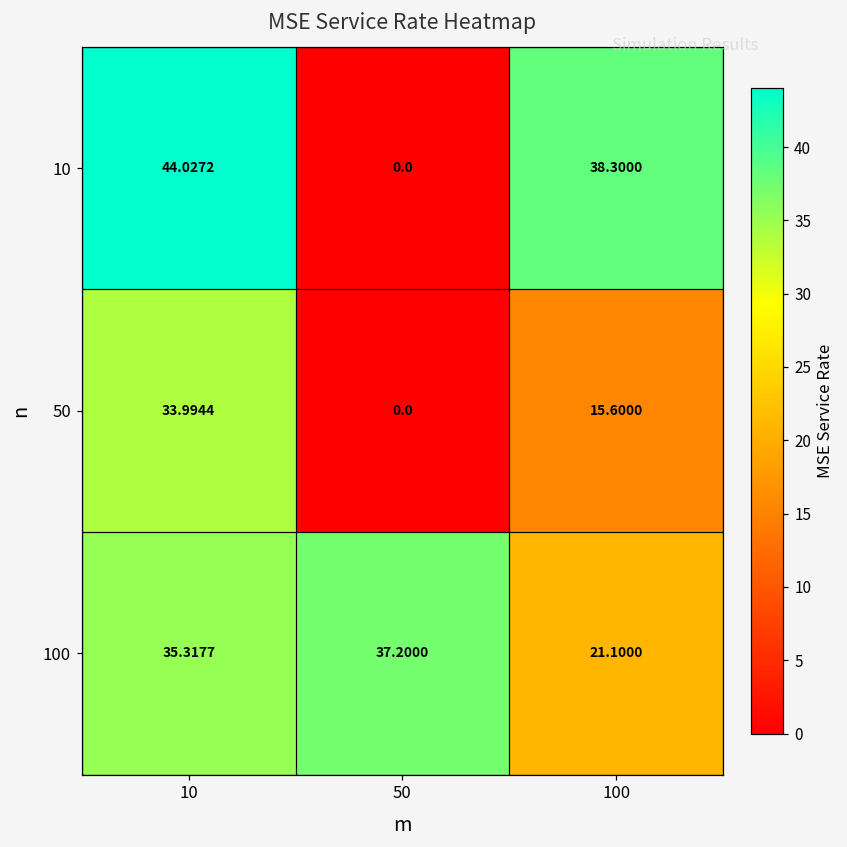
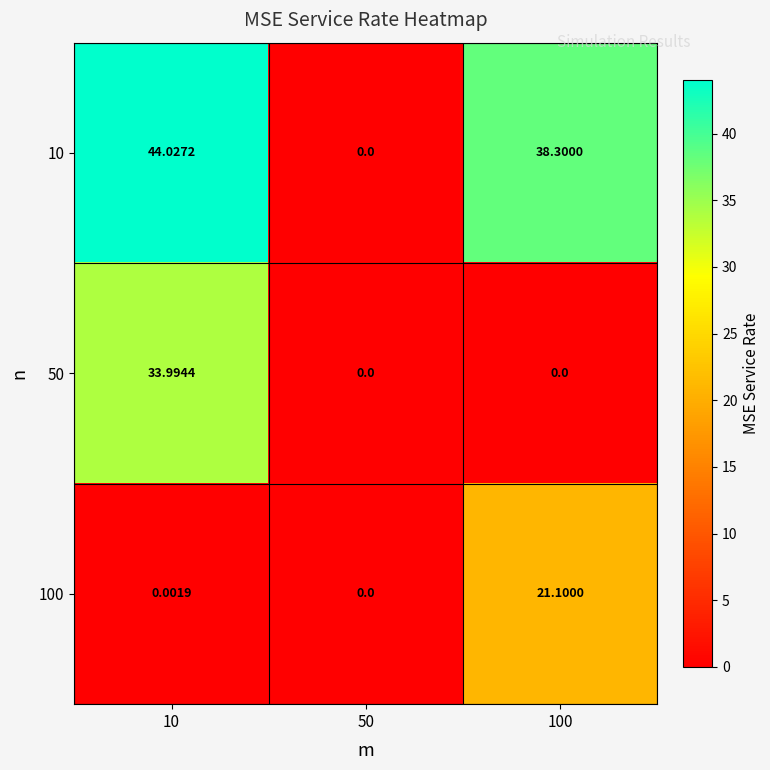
  {
    "10": {
      "10": 44.0272,
      "50": 0.0,
      "100": 38.3000
    },
    "50": {
      "10": 33.9944,
      "50": 0.0,
-     "100": 15.6000
+     "100": 0.0
    },
    "100": {
-     "10": 35.3177,
-     "50": 37.2000,
+     "10": 0.0019,
+     "50": 0.0,
      "100": 21.1000
    }
  }
